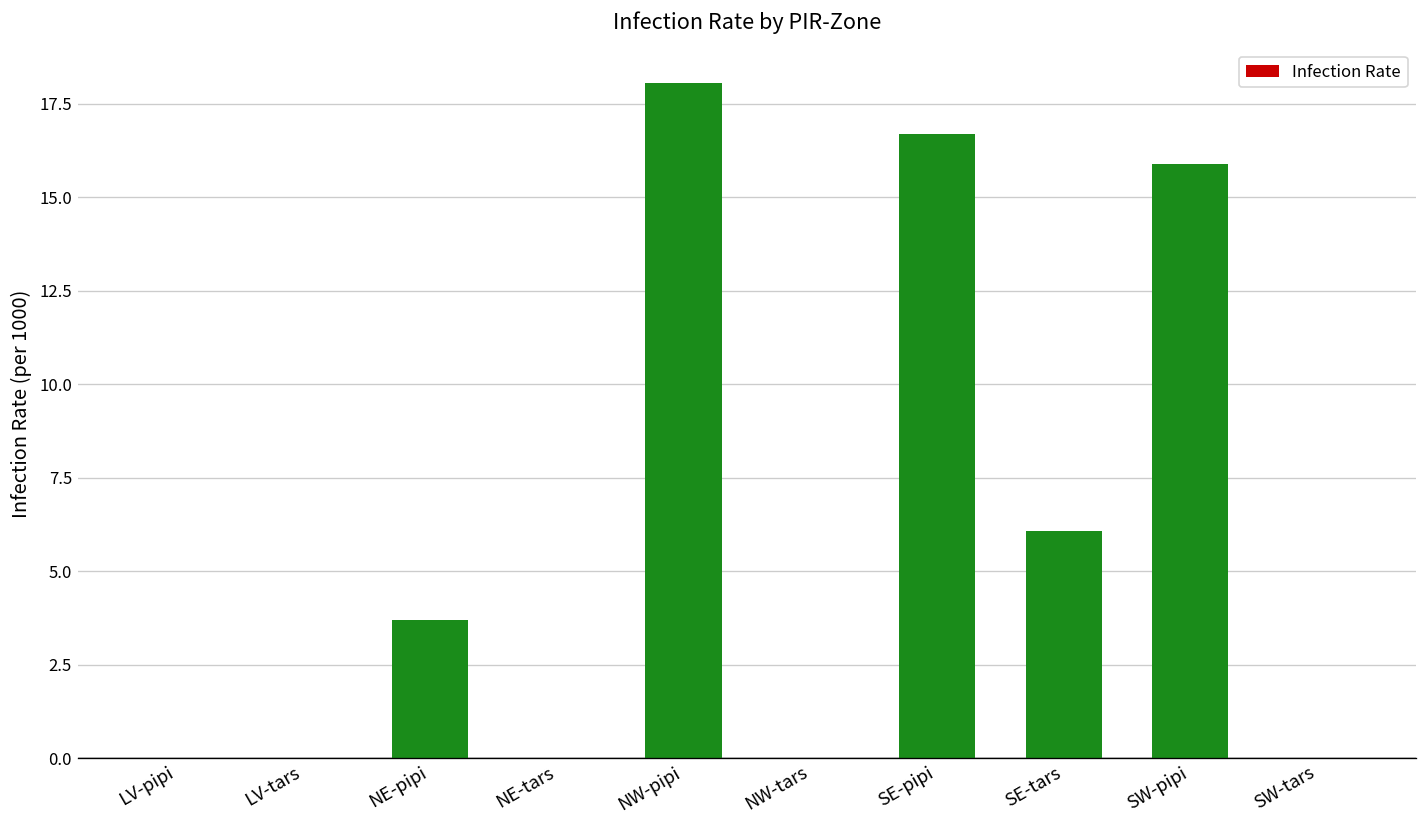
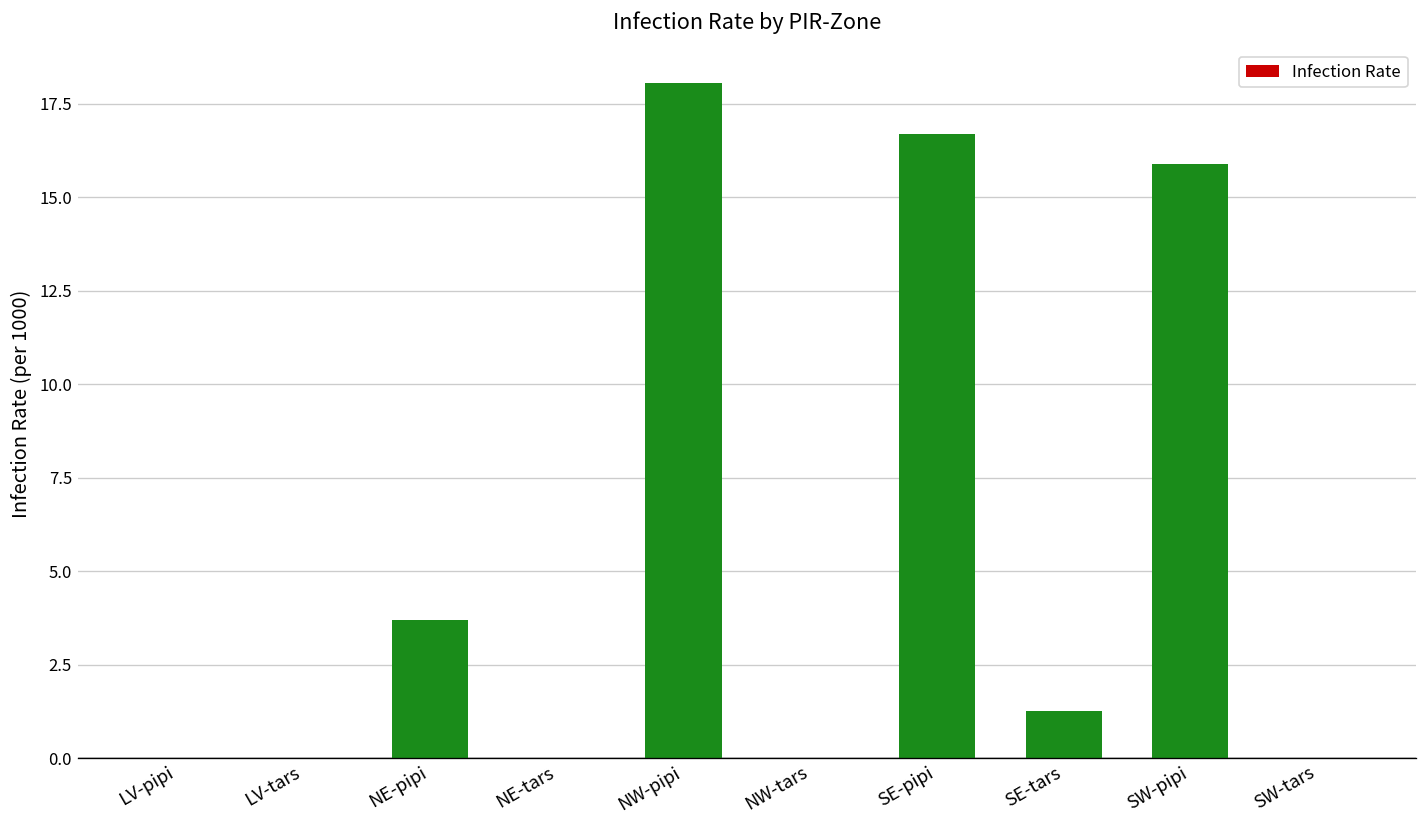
  {
    "LV-pipi": 0.0,
    "LV-tars": 0.0,
    "NE-pipi": 3.7,
    "NE-tars": 0.0,
    "NW-pipi": 18.1,
    "NW-tars": 0.0,
    "SE-pipi": 16.7,
-   "SE-tars": 6.1,
+   "SE-tars": 1.3,
    "SW-pipi": 15.9,
    "SW-tars": 0.0
  }
